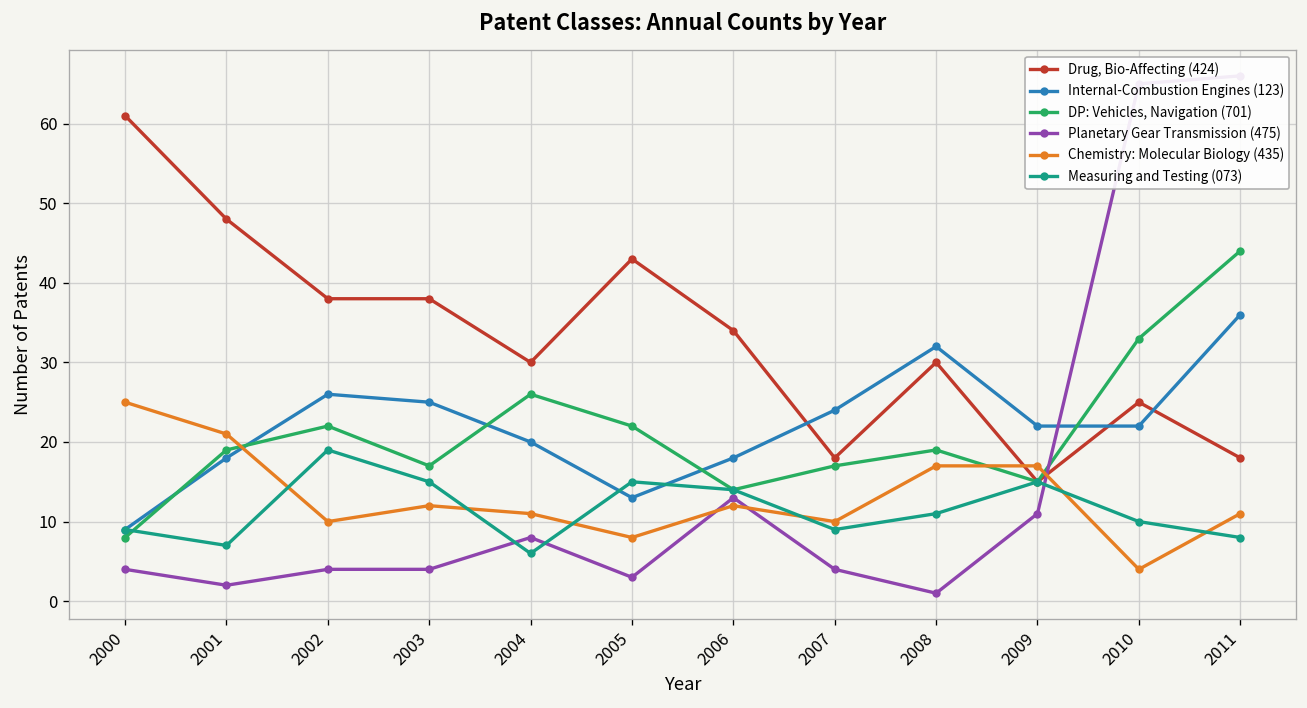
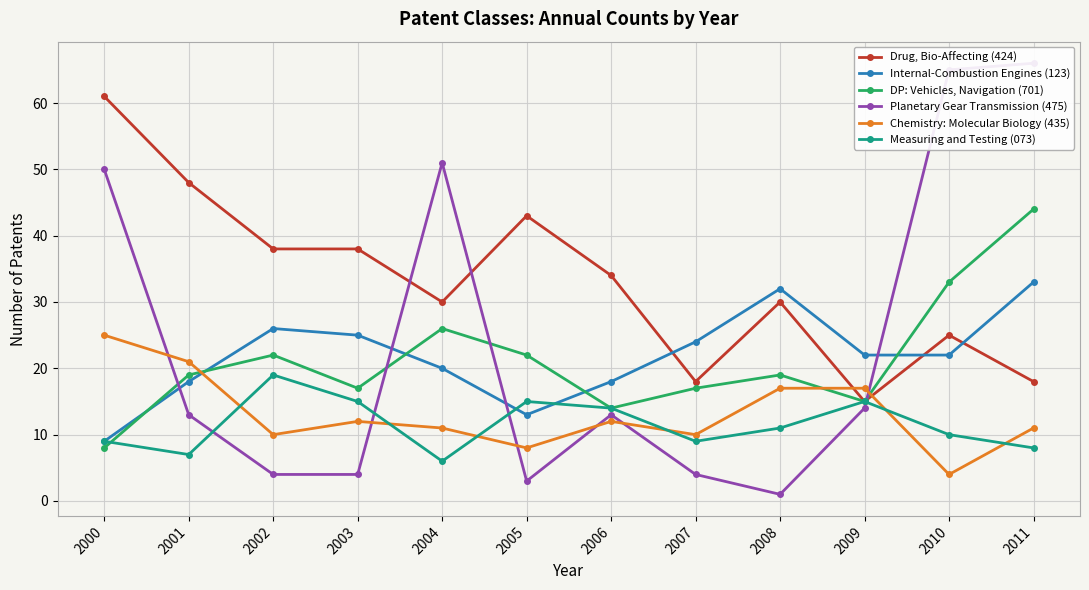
  {
    "Drug, Bio-Affecting (424)": {
      "2000": 61,
      "2001": 48,
      "2002": 38,
      "2003": 38,
      "2004": 30,
      "2005": 43,
      "2006": 34,
      "2007": 18,
      "2008": 30,
      "2010": 25,
      "2011": 18
    },
    "Internal-Combustion Engines (123)": {
      "2001": 18,
      "2002": 26,
      "2003": 25,
      "2004": 20,
      "2005": 13,
      "2006": 18,
      "2007": 24,
      "2008": 32,
      "2009": 22,
      "2010": 22,
-     "2011": 36
+     "2011": 33
    },
    "Planetary Gear Transmission (475)": {
-     "2000": 4,
-     "2001": 2,
+     "2000": 50,
+     "2001": 13,
      "2002": 4,
      "2003": 4,
-     "2004": 8,
+     "2004": 51,
      "2005": 3,
      "2006": 13,
      "2007": 4,
      "2008": 1,
-     "2009": 11
+     "2009": 14
    },
    "Chemistry: Molecular Biology (435)": {
      "2000": 25,
      "2001": 21,
      "2002": 10,
      "2003": 12,
      "2004": 11,
      "2005": 8,
      "2006": 12,
      "2007": 10,
      "2008": 17,
      "2009": 17,
      "2010": 4,
      "2011": 11
    }
  }
